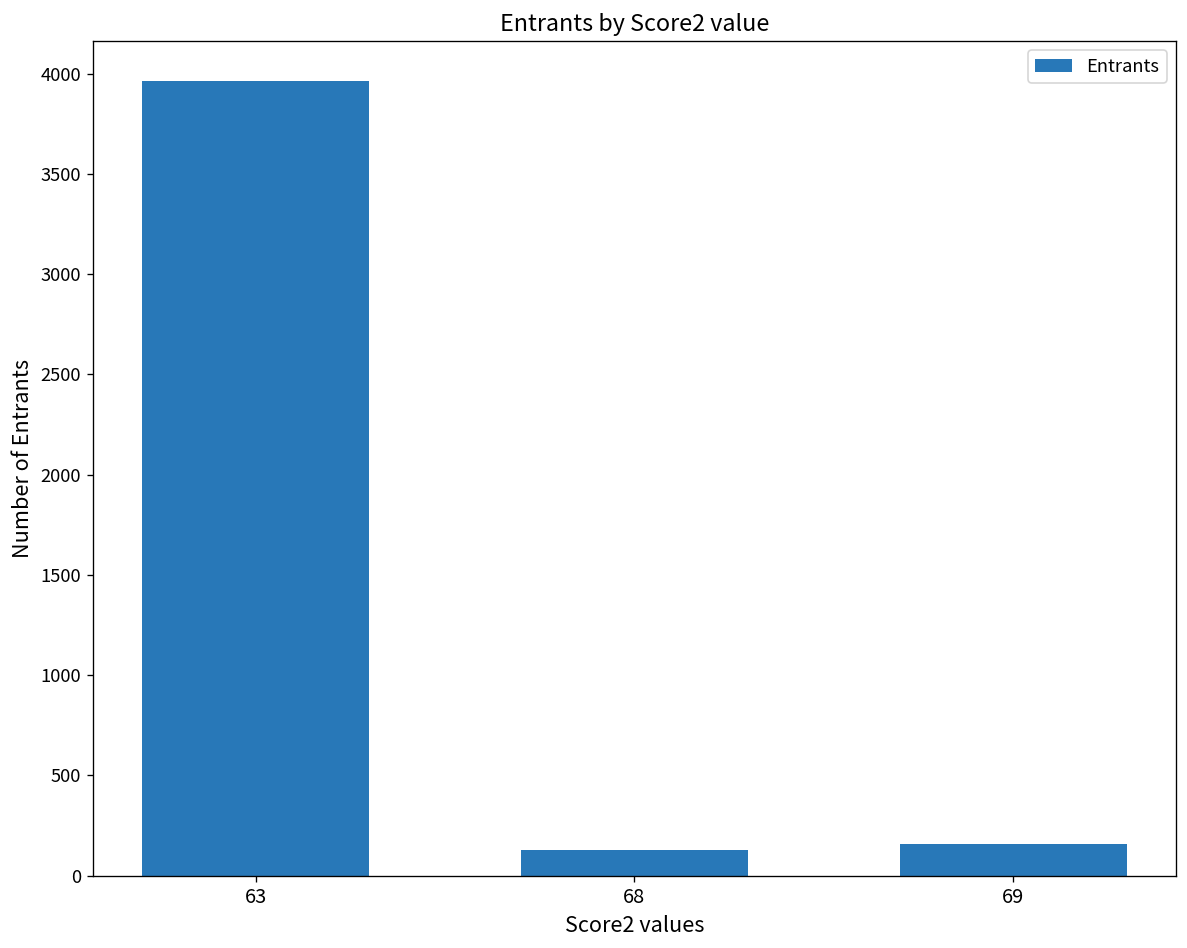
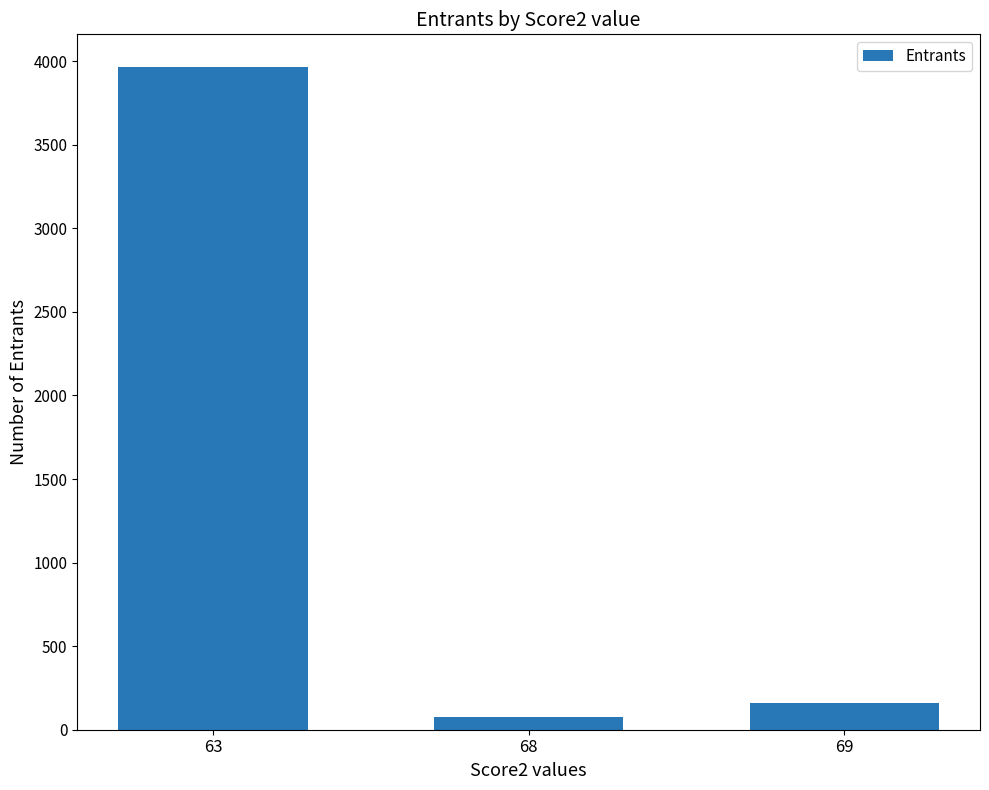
  {
    "63": 3960,
-   "68": 130,
+   "68": 80,
    "69": 160
  }
